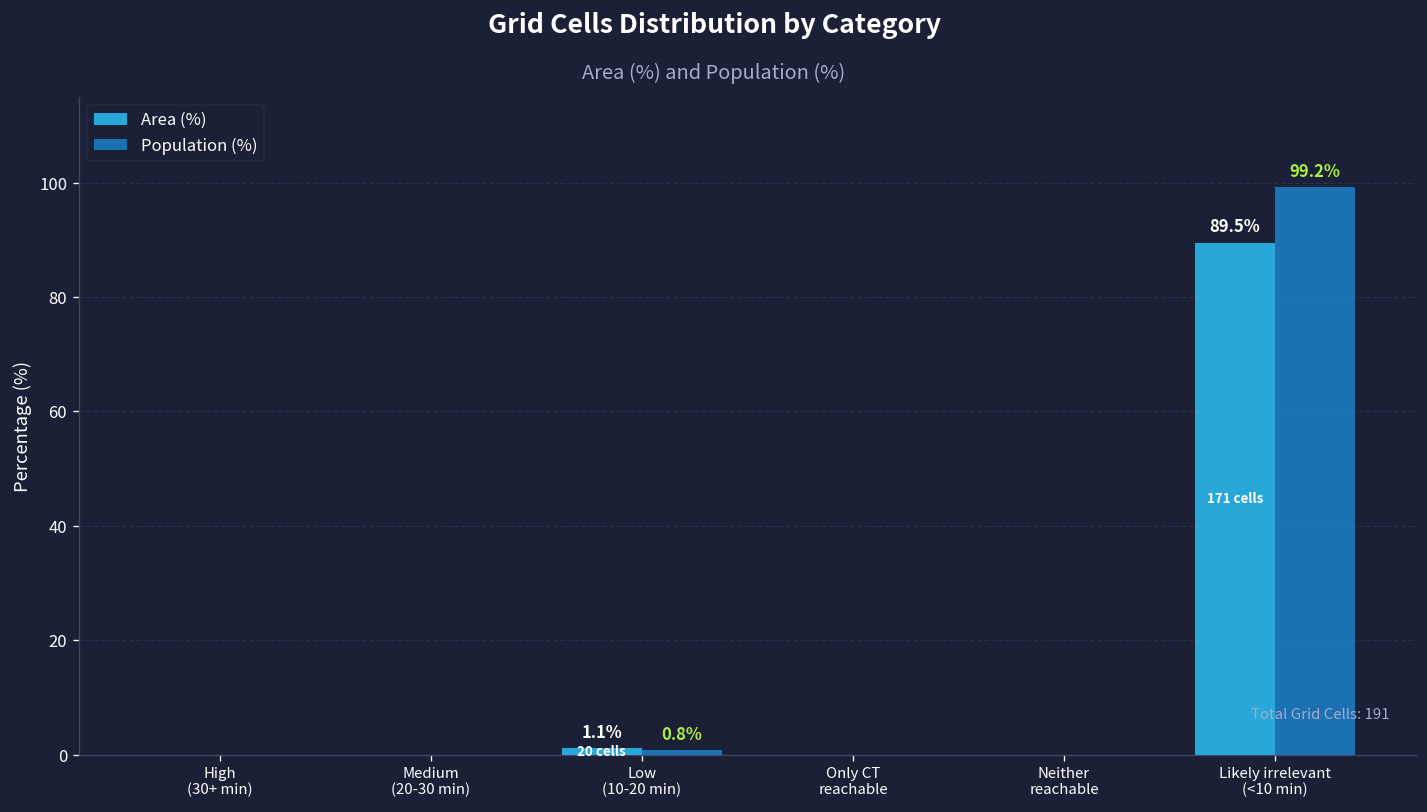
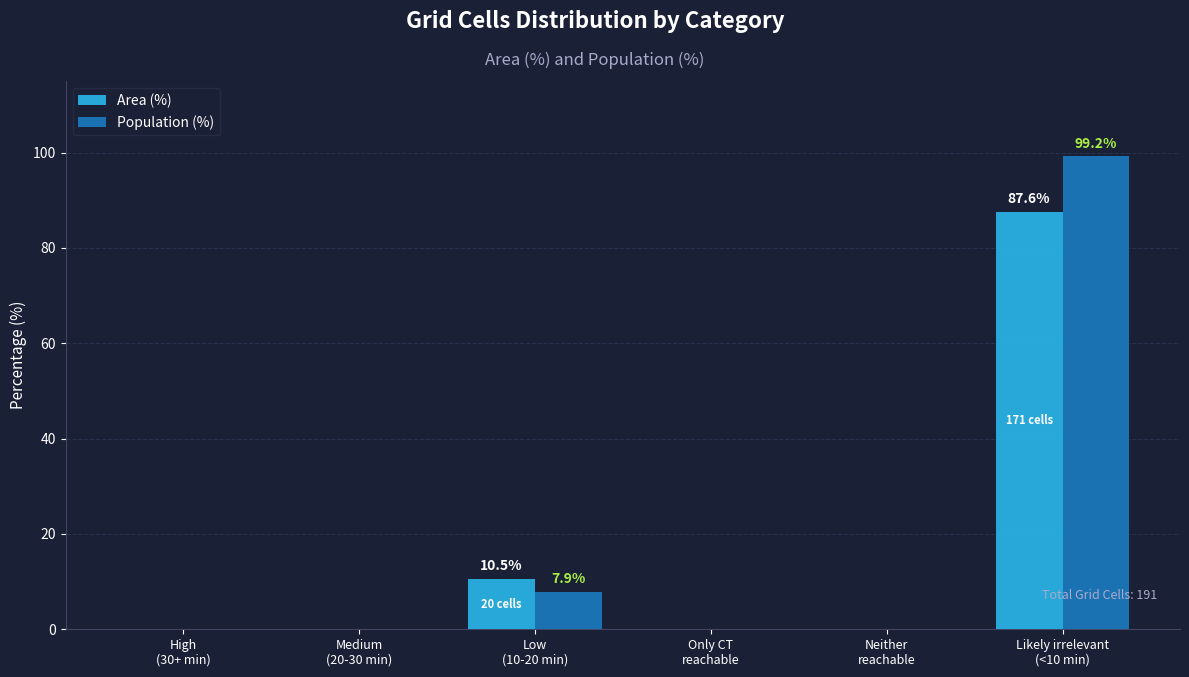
  {
    "Area (%)": {
-     "Low (10-20 min)": "1.1%",
-     "Likely irrelevant (<10 min)": "89.5%"
+     "Low (10-20 min)": "10.5%",
+     "Likely irrelevant (<10 min)": "87.6%"
    },
    "Population (%)": {
-     "Low (10-20 min)": "0.8%",
+     "Low (10-20 min)": "7.9%",
      "Likely irrelevant (<10 min)": "99.2%"
    }
  }
